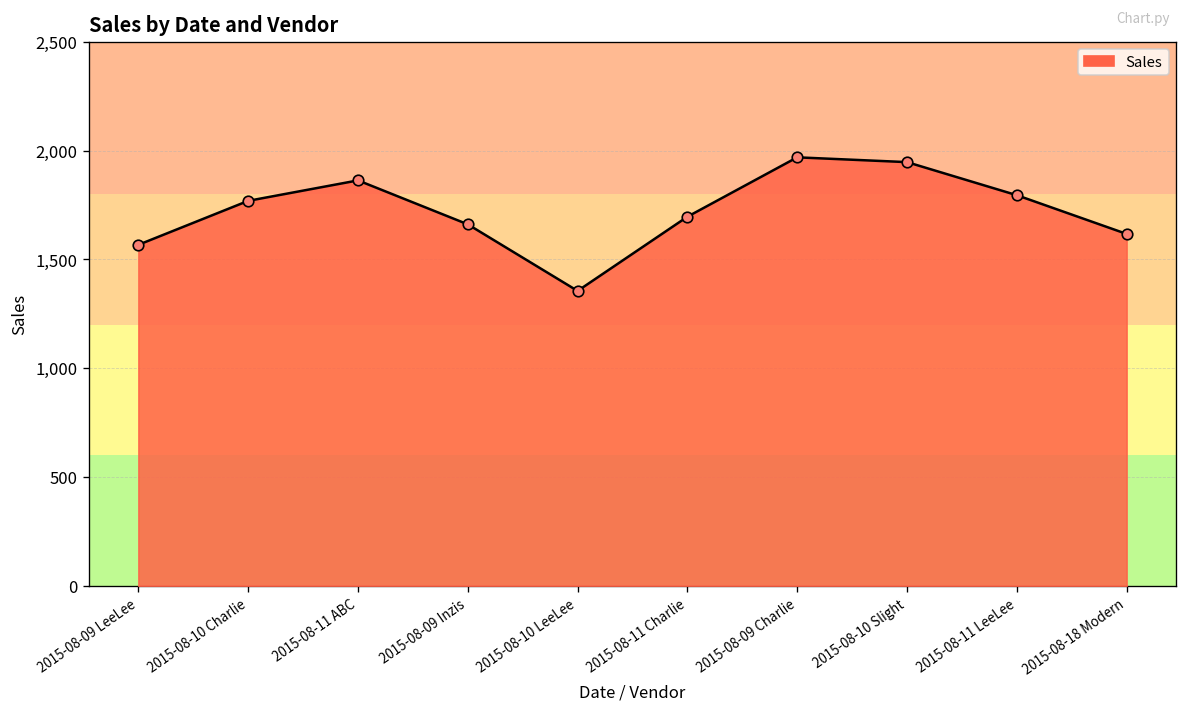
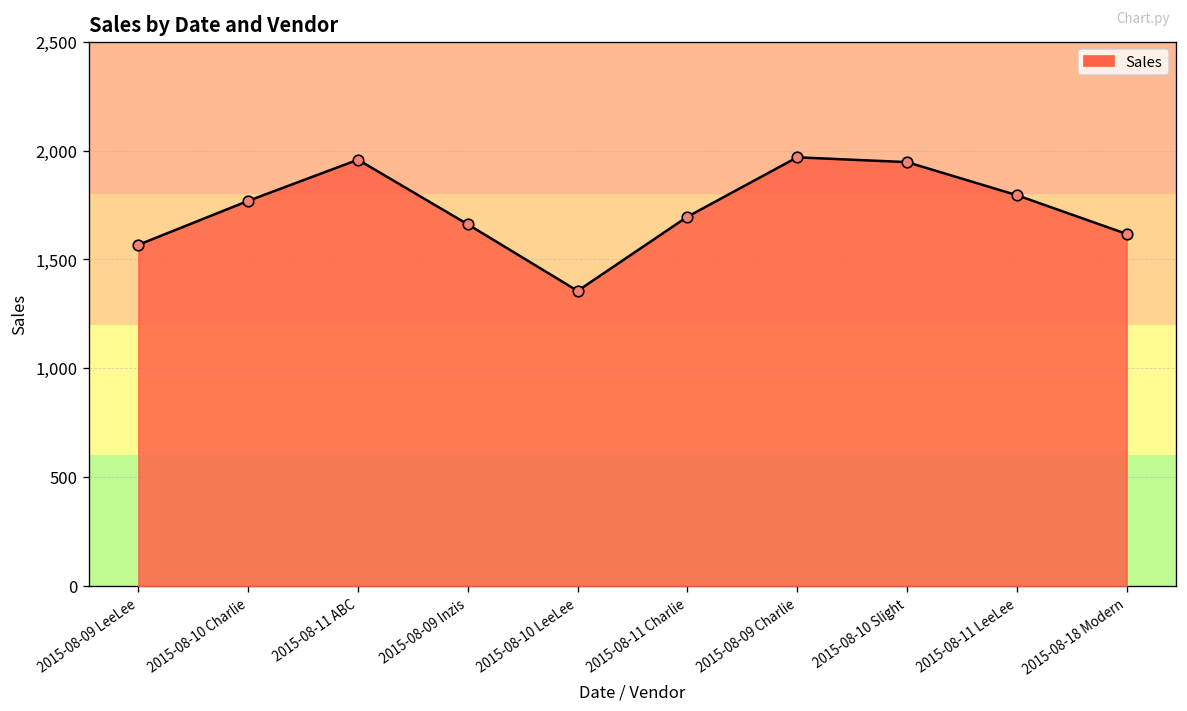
  {
    "2015-08-09 LeeLee": "1,570",
    "2015-08-10 Charlie": "1,770",
-   "2015-08-11 ABC": "1,860",
+   "2015-08-11 ABC": "1,960",
    "2015-08-09 Inzis": "1,660",
    "2015-08-10 LeeLee": "1,360",
    "2015-08-11 Charlie": "1,700",
    "2015-08-09 Charlie": "1,970",
    "2015-08-10 Slight": "1,950",
    "2015-08-11 LeeLee": "1,800",
    "2015-08-18 Modern": "1,620"
  }
